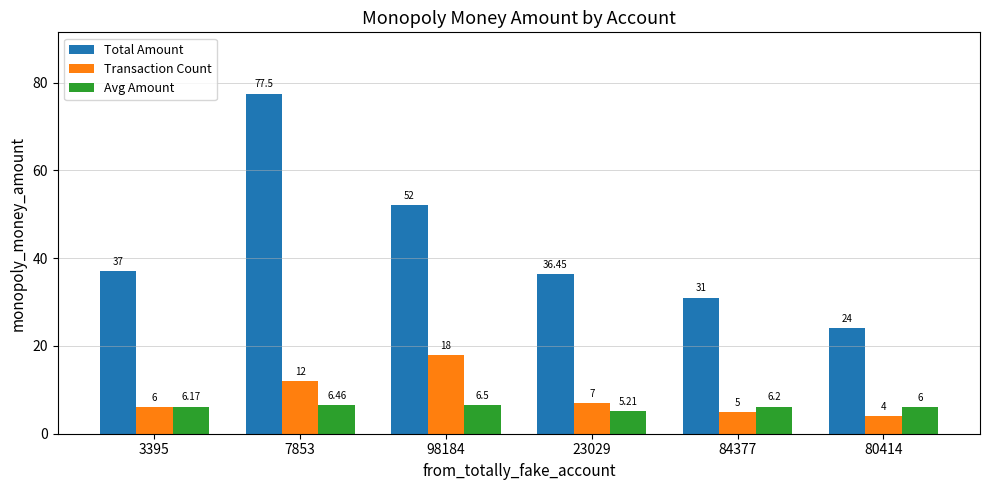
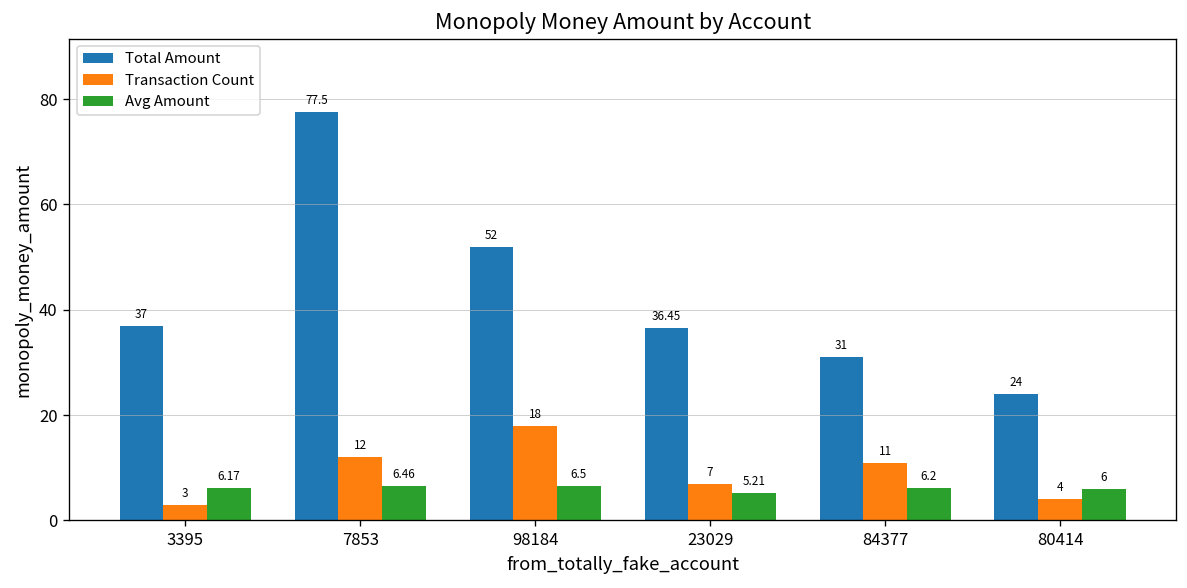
  {
    "Total Amount": {
      "3395": 37,
      "7853": 77.5,
      "98184": 52,
      "23029": 36.45,
      "84377": 31,
      "80414": 24
    },
    "Transaction Count": {
-     "3395": 6,
+     "3395": 3,
      "7853": 12,
      "98184": 18,
      "23029": 7,
-     "84377": 5,
+     "84377": 11,
      "80414": 4
    },
    "Avg Amount": {
      "3395": 6.17,
      "7853": 6.46,
      "98184": 6.5,
      "23029": 5.21,
      "84377": 6.2,
      "80414": 6
    }
  }
